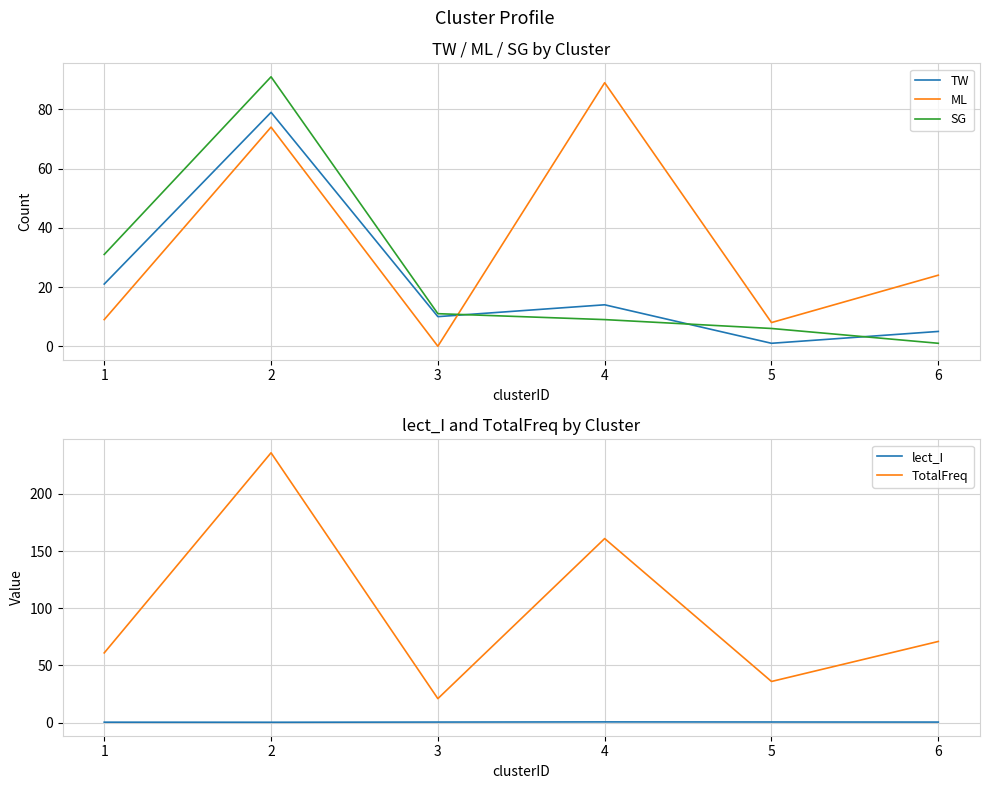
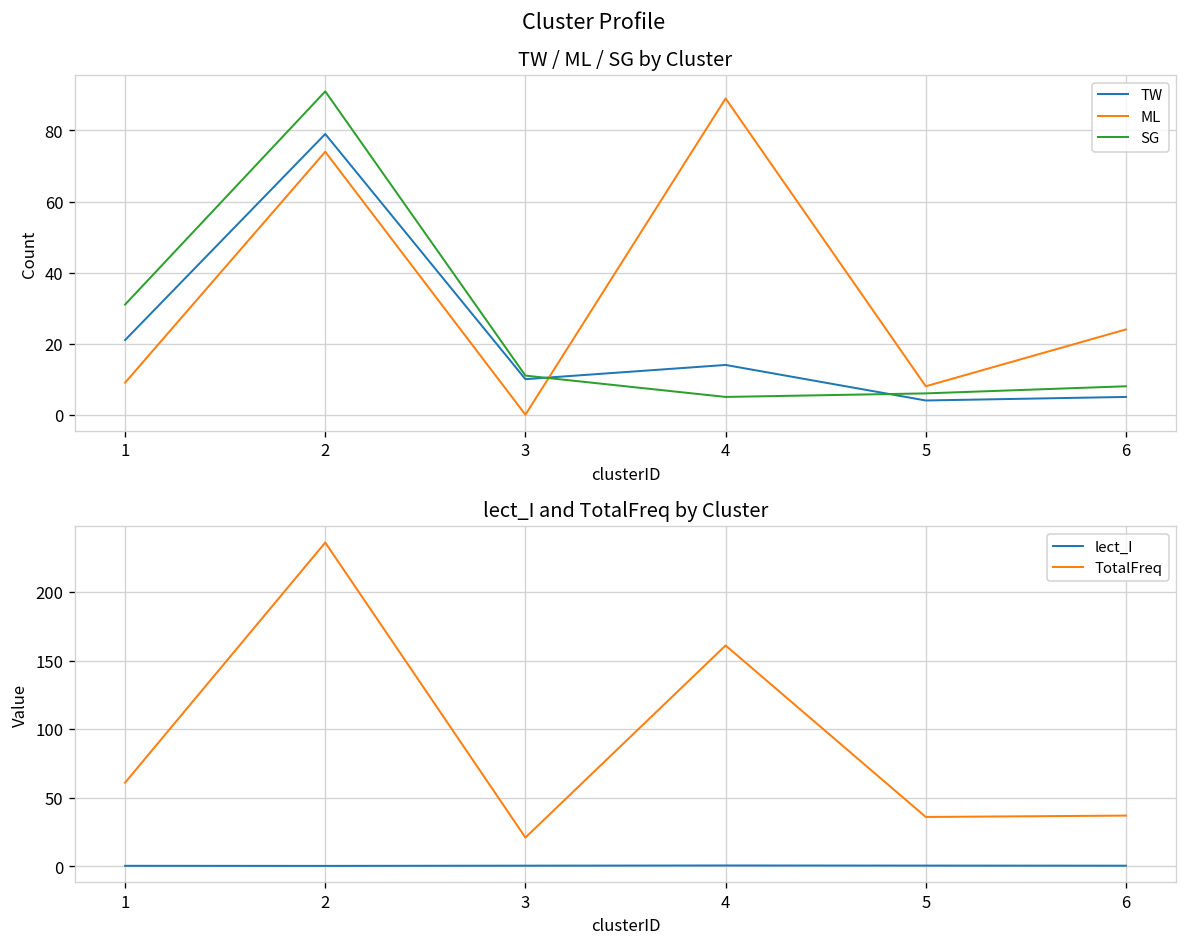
  {
    "TW / ML / SG by Cluster": {
      "TW": {
        "1": 21,
        "2": 79,
        "3": 10,
        "4": 14,
-       "5": 1,
+       "5": 4,
        "6": 5
      },
      "ML": {
        "1": 9,
        "2": 74,
        "3": 0,
        "4": 89,
        "5": 8,
        "6": 24
      },
      "SG": {
        "1": 31,
        "2": 91,
        "3": 11,
-       "4": 9,
+       "4": 5,
        "5": 6,
-       "6": 1
+       "6": 8
      }
    },
    "lect_I and TotalFreq by Cluster": {
      "lect_I": {
        "1": 0,
        "2": 0,
        "3": 1,
        "4": 1,
        "5": 1,
        "6": 0
      },
      "TotalFreq": {
        "1": 61,
        "2": 236,
        "3": 21,
        "4": 161,
        "5": 36,
-       "6": 71
+       "6": 37
      }
    }
  }
